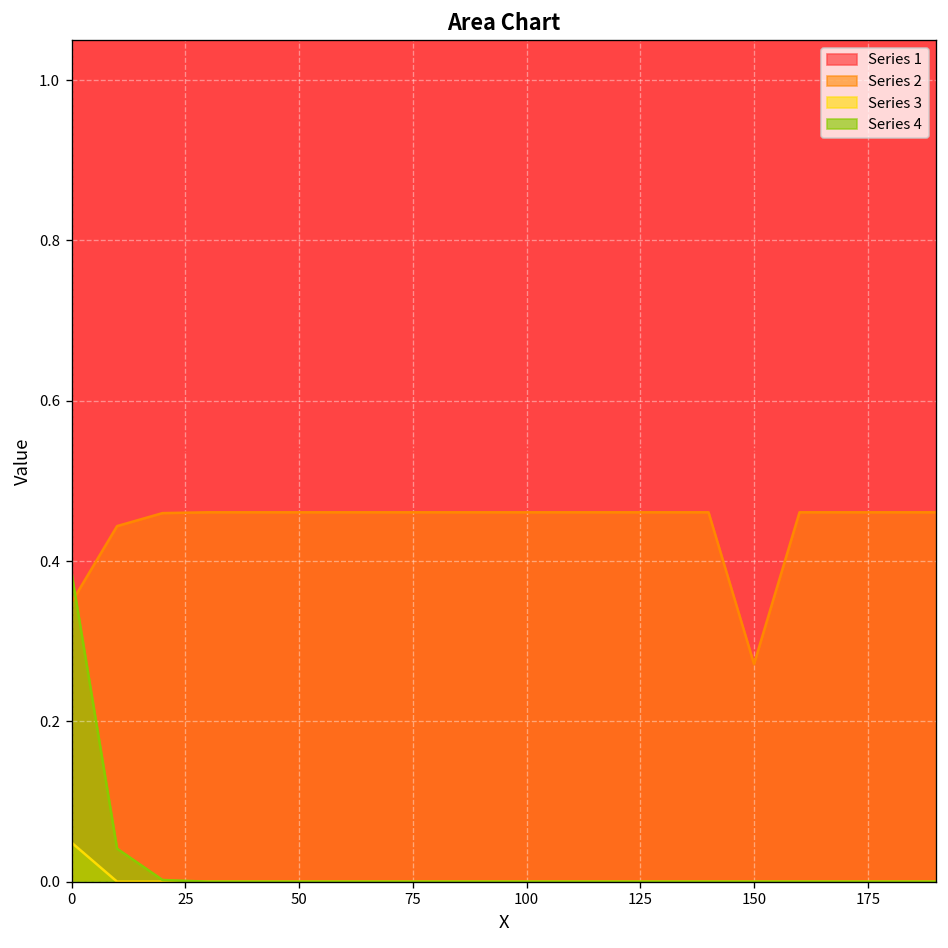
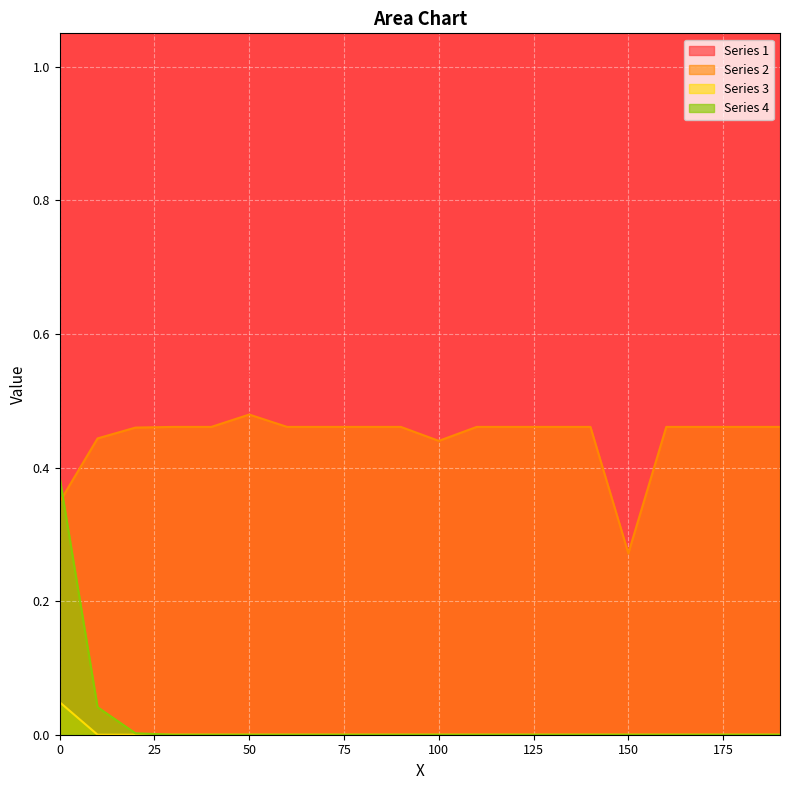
  {
    "Series 1": {
      "0": 0.48,
      "50": 0.54,
      "100": 0.54,
      "150": 0.54
    },
    "Series 2": {
      "0": 0.35,
-     "50": 0.46,
-     "100": 0.46,
+     "50": 0.48,
+     "100": 0.44,
      "150": 0.27
    },
    "Series 3": {
      "0": 0.05
    },
    "Series 4": {
      "0": 0.38
    }
  }
